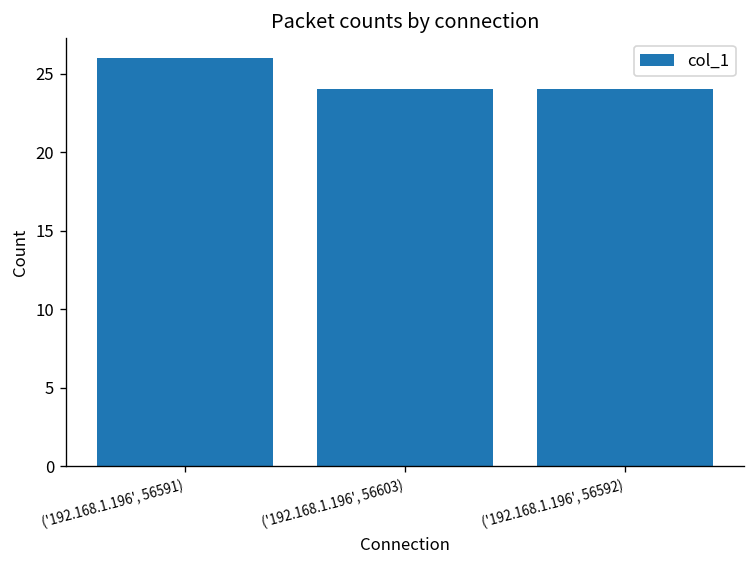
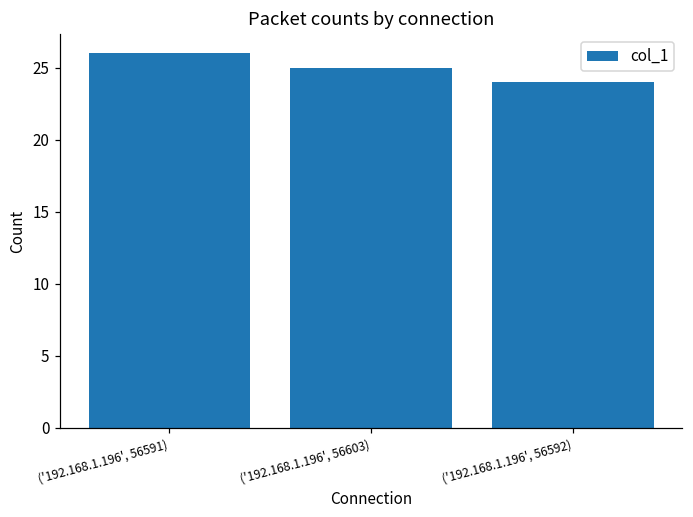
  {
    "('192.168.1.196', 56591)": 26,
-   "('192.168.1.196', 56603)": 24,
+   "('192.168.1.196', 56603)": 25,
    "('192.168.1.196', 56592)": 24
  }
